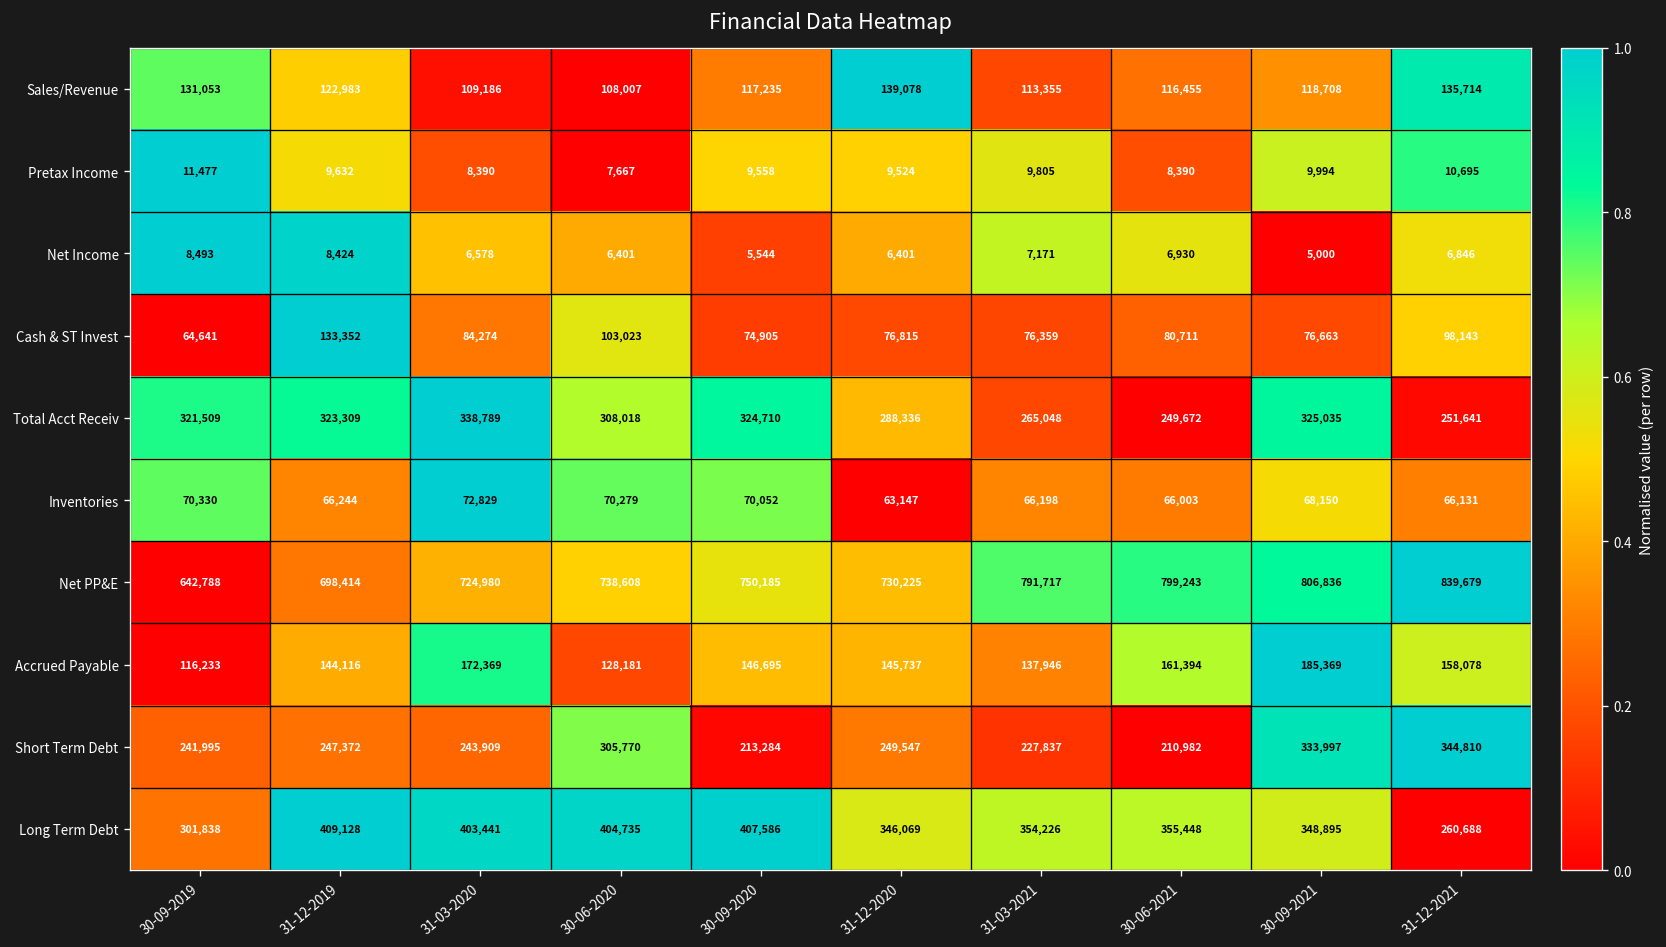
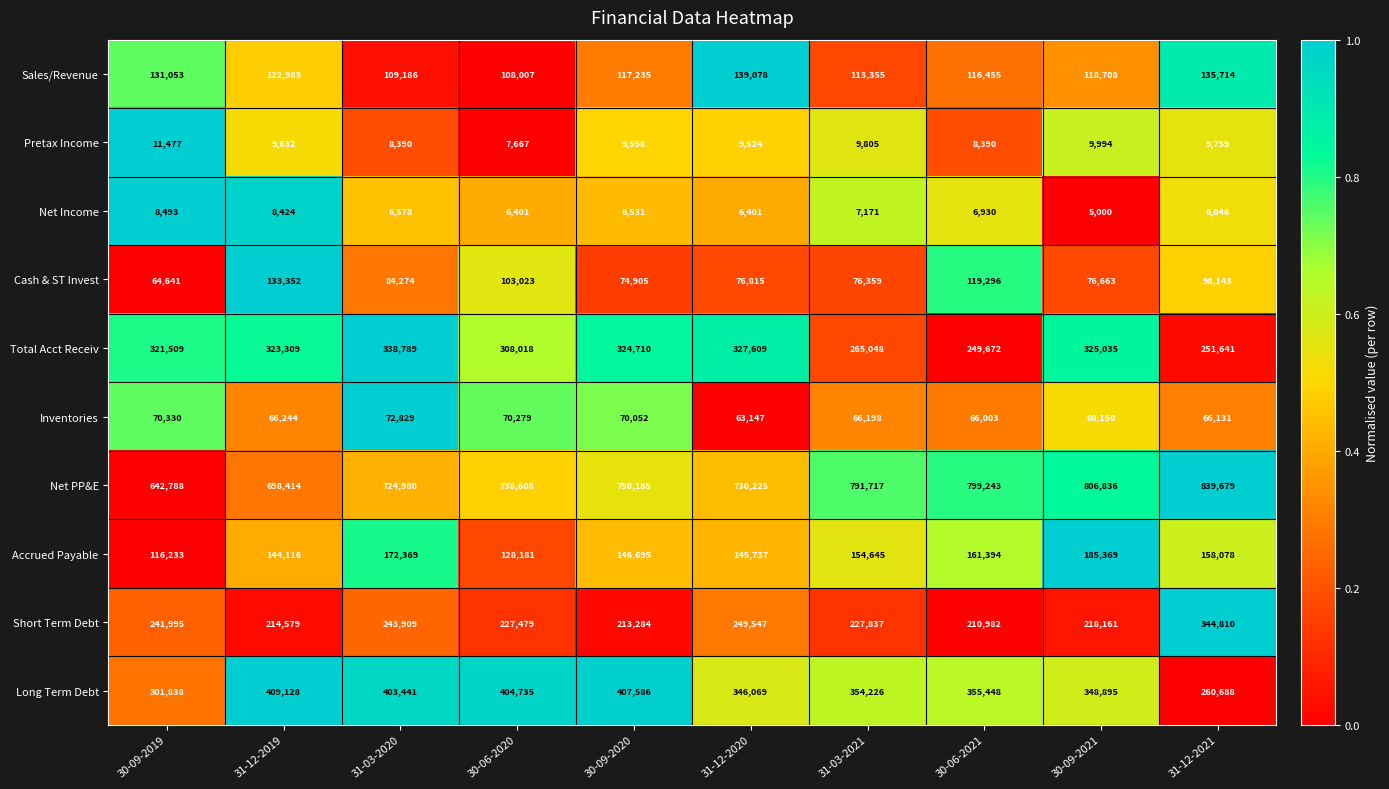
  {
    "Sales/Revenue": {
      "30-09-2019": "131,053",
      "31-12-2019": "122,983",
      "31-03-2020": "109,186",
      "30-06-2020": "108,007",
      "30-09-2020": "117,235",
      "31-12-2020": "139,078",
      "31-03-2021": "113,355",
      "30-06-2021": "116,455",
      "30-09-2021": "118,708",
      "31-12-2021": "135,714"
    },
    "Pretax Income": {
      "30-09-2019": "11,477",
      "31-12-2019": "9,632",
      "31-03-2020": "8,390",
      "30-06-2020": "7,667",
      "30-09-2020": "9,558",
      "31-12-2020": "9,524",
      "31-03-2021": "9,805",
      "30-06-2021": "8,390",
      "30-09-2021": "9,994",
-     "31-12-2021": "10,695"
+     "31-12-2021": "9,759"
    },
    "Net Income": {
      "30-09-2019": "8,493",
      "31-12-2019": "8,424",
      "31-03-2020": "6,578",
      "30-06-2020": "6,401",
-     "30-09-2020": "5,544",
+     "30-09-2020": "6,531",
      "31-12-2020": "6,401",
      "31-03-2021": "7,171",
      "30-06-2021": "6,930",
      "30-09-2021": "5,000",
      "31-12-2021": "6,846"
    },
    "Cash & ST Invest": {
      "30-09-2019": "64,641",
      "31-12-2019": "133,352",
      "31-03-2020": "84,274",
      "30-06-2020": "103,023",
      "30-09-2020": "74,905",
      "31-12-2020": "76,815",
      "31-03-2021": "76,359",
-     "30-06-2021": "80,711",
+     "30-06-2021": "119,296",
      "30-09-2021": "76,663",
      "31-12-2021": "98,143"
    },
    "Total Acct Receiv": {
      "30-09-2019": "321,509",
      "31-12-2019": "323,309",
      "31-03-2020": "338,789",
      "30-06-2020": "308,018",
      "30-09-2020": "324,710",
-     "31-12-2020": "288,336",
+     "31-12-2020": "327,609",
      "31-03-2021": "265,048",
      "30-06-2021": "249,672",
      "30-09-2021": "325,035",
      "31-12-2021": "251,641"
    },
    "Inventories": {
      "30-09-2019": "70,330",
      "31-12-2019": "66,244",
      "31-03-2020": "72,829",
      "30-06-2020": "70,279",
      "30-09-2020": "70,052",
      "31-12-2020": "63,147",
      "31-03-2021": "66,198",
      "30-06-2021": "66,003",
      "30-09-2021": "68,150",
      "31-12-2021": "66,131"
    },
    "Net PP&E": {
      "30-09-2019": "642,788",
      "31-12-2019": "698,414",
      "31-03-2020": "724,980",
      "30-06-2020": "738,608",
      "30-09-2020": "750,185",
      "31-12-2020": "730,225",
      "31-03-2021": "791,717",
      "30-06-2021": "799,243",
      "30-09-2021": "806,836",
      "31-12-2021": "839,679"
    },
    "Accrued Payable": {
      "30-09-2019": "116,233",
      "31-12-2019": "144,116",
      "31-03-2020": "172,369",
      "30-06-2020": "128,181",
      "30-09-2020": "146,695",
      "31-12-2020": "145,737",
-     "31-03-2021": "137,946",
+     "31-03-2021": "154,645",
      "30-06-2021": "161,394",
      "30-09-2021": "185,369",
      "31-12-2021": "158,078"
    },
    "Short Term Debt": {
      "30-09-2019": "241,995",
-     "31-12-2019": "247,372",
+     "31-12-2019": "214,579",
      "31-03-2020": "243,909",
-     "30-06-2020": "305,770",
+     "30-06-2020": "227,479",
      "30-09-2020": "213,284",
      "31-12-2020": "249,547",
      "31-03-2021": "227,837",
      "30-06-2021": "210,982",
-     "30-09-2021": "333,997",
+     "30-09-2021": "218,161",
      "31-12-2021": "344,810"
    },
    "Long Term Debt": {
      "30-09-2019": "301,838",
      "31-12-2019": "409,128",
      "31-03-2020": "403,441",
      "30-06-2020": "404,735",
      "30-09-2020": "407,586",
      "31-12-2020": "346,069",
      "31-03-2021": "354,226",
      "30-06-2021": "355,448",
      "30-09-2021": "348,895",
      "31-12-2021": "260,688"
    }
  }
